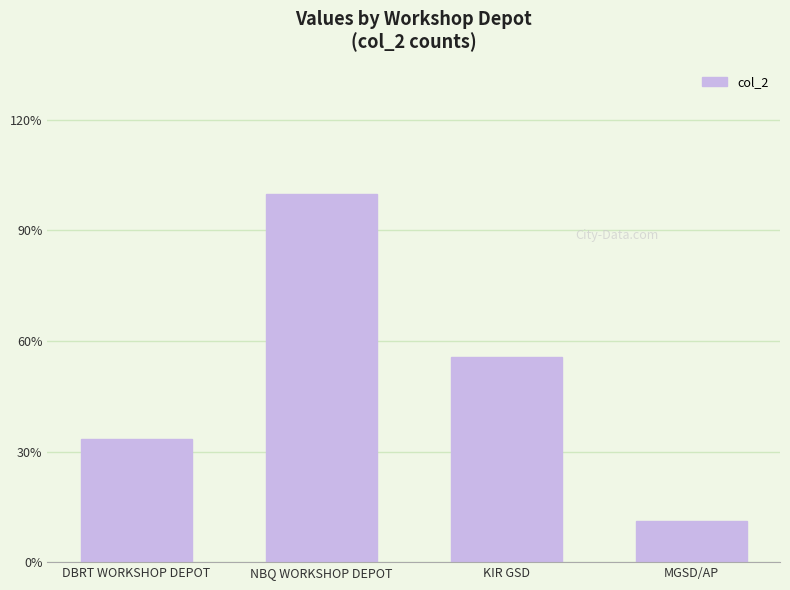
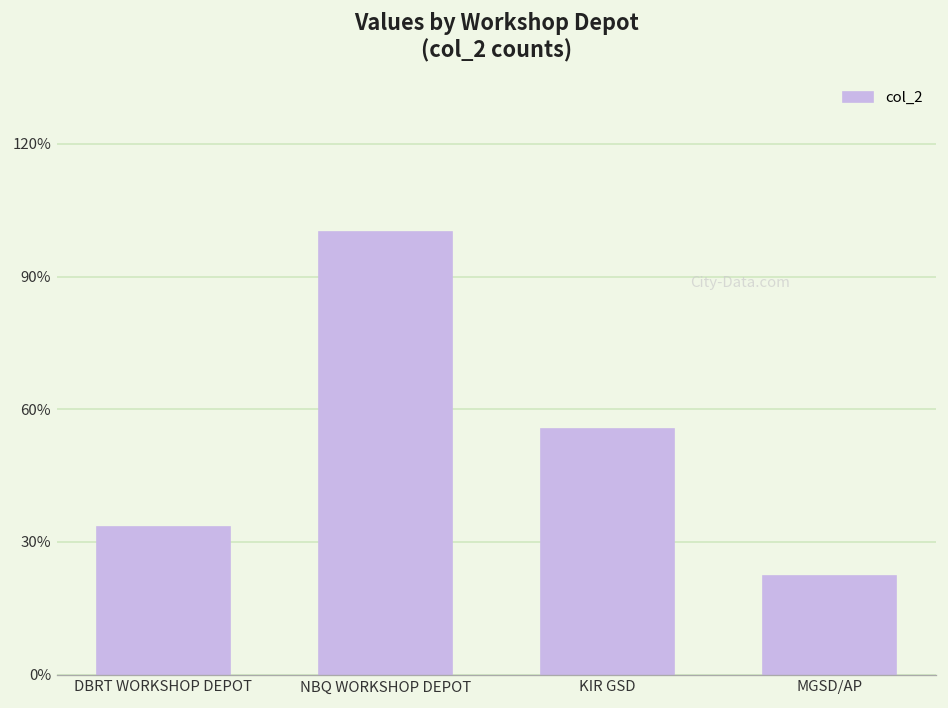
  {
    "DBRT WORKSHOP DEPOT": "33%",
    "NBQ WORKSHOP DEPOT": "100%",
    "KIR GSD": "56%",
-   "MGSD/AP": "11%"
+   "MGSD/AP": "22%"
  }
